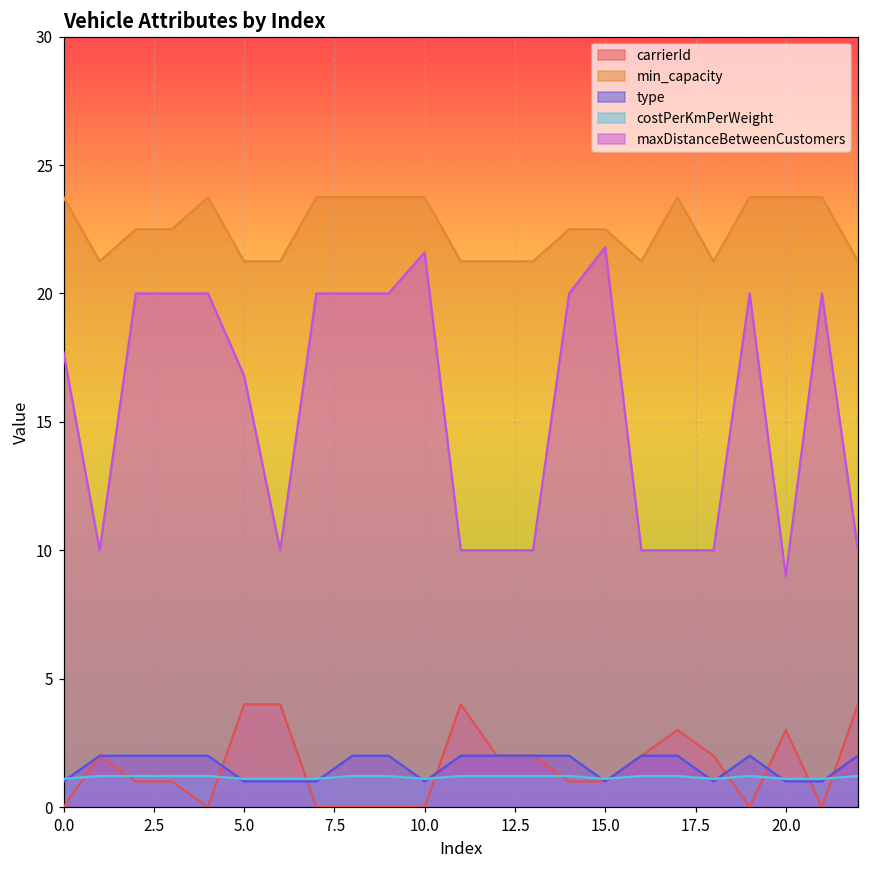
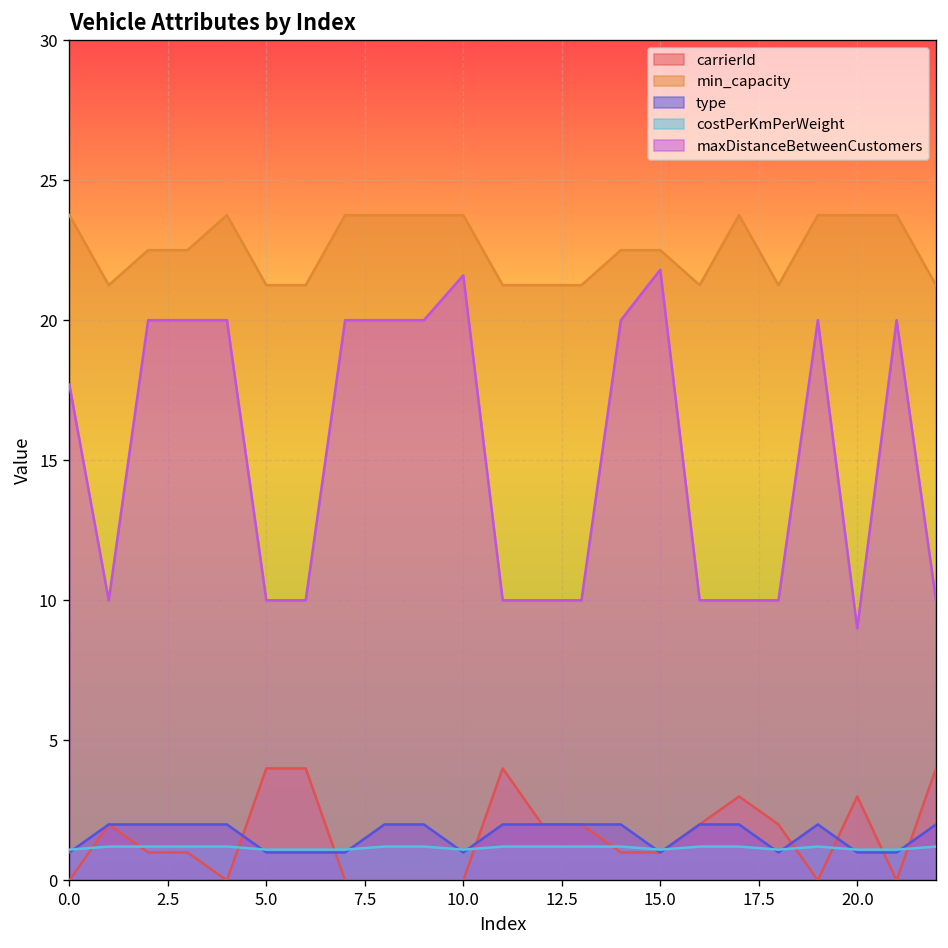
  {
    "maxDistanceBetweenCustomers": {
      "0.0": 17.7,
-     "5.0": 16.8,
+     "5.0": 10.0,
      "10.0": 21.6,
      "15.0": 21.8,
      "20.0": 9.0
    }
  }
